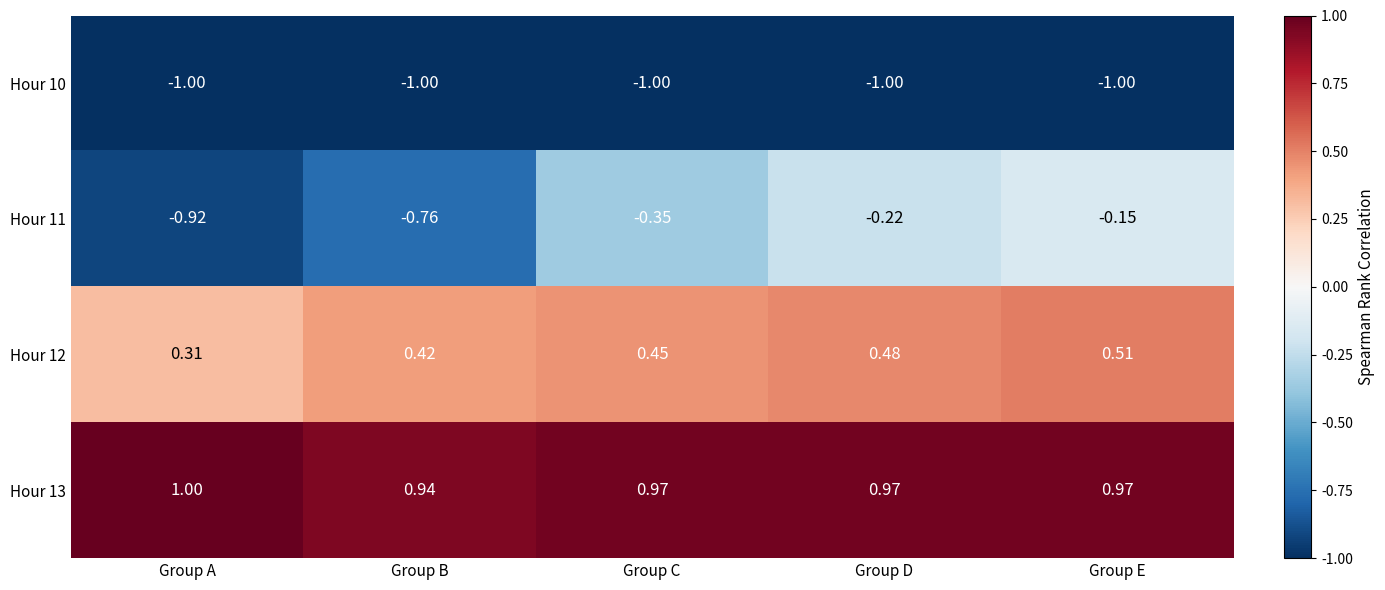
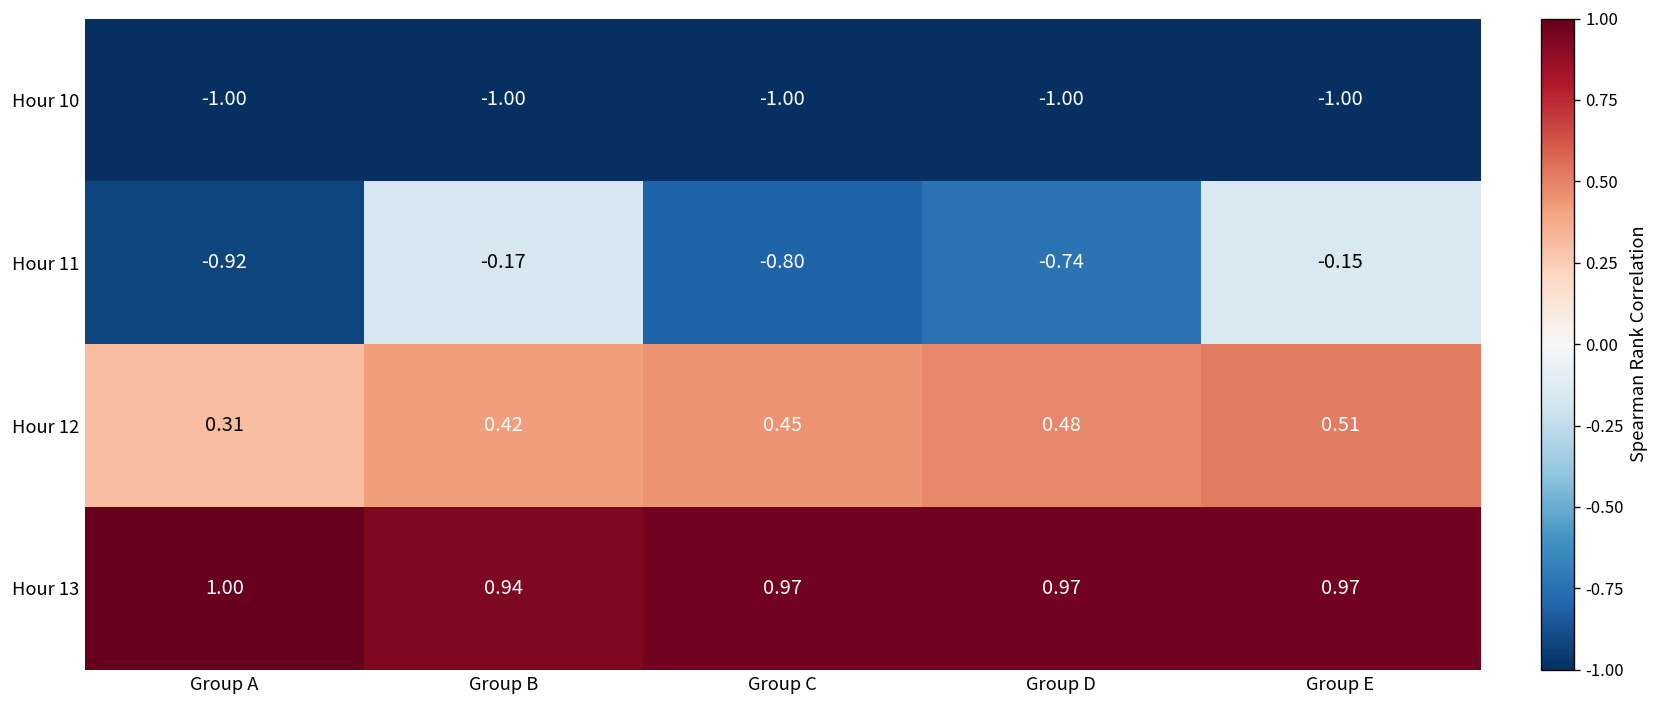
  {
    "Hour 10": {
      "Group A": -1.00,
      "Group B": -1.00,
      "Group C": -1.00,
      "Group D": -1.00,
      "Group E": -1.00
    },
    "Hour 11": {
      "Group A": -0.92,
-     "Group B": -0.76,
-     "Group C": -0.35,
-     "Group D": -0.22,
+     "Group B": -0.17,
+     "Group C": -0.80,
+     "Group D": -0.74,
      "Group E": -0.15
    },
    "Hour 12": {
      "Group A": 0.31,
      "Group B": 0.42,
      "Group C": 0.45,
      "Group D": 0.48,
      "Group E": 0.51
    },
    "Hour 13": {
      "Group A": 1.00,
      "Group B": 0.94,
      "Group C": 0.97,
      "Group D": 0.97,
      "Group E": 0.97
    }
  }
